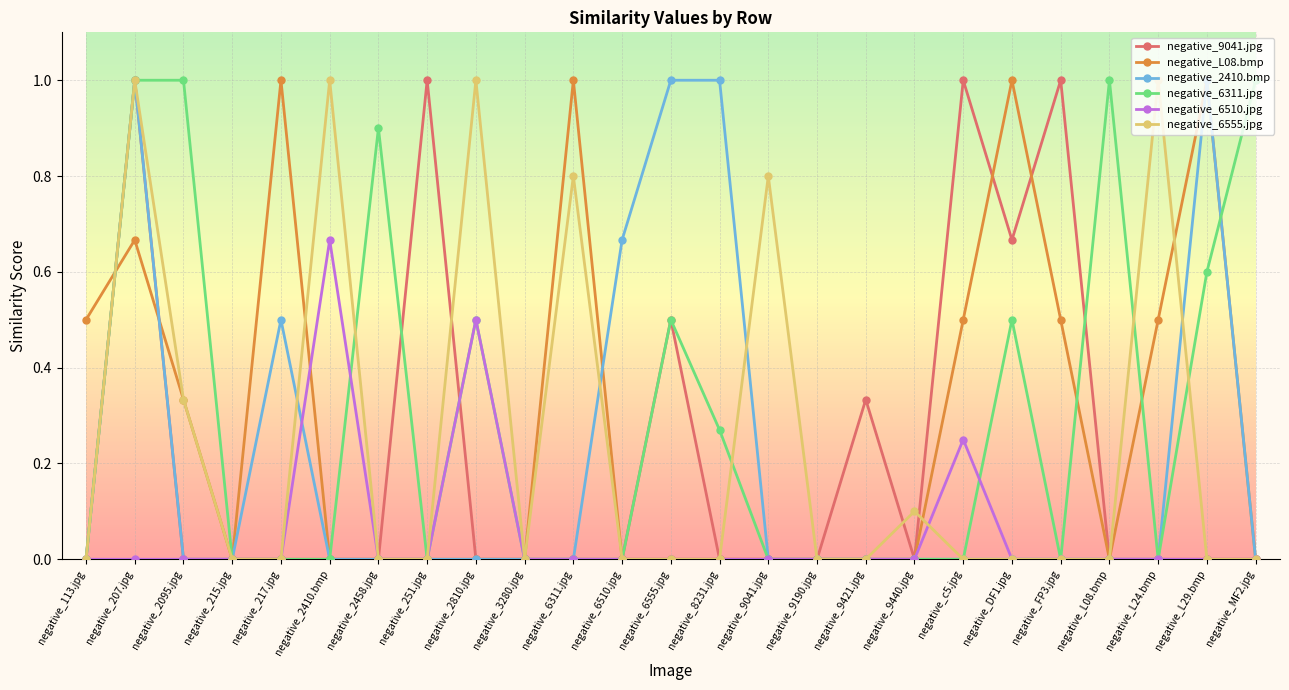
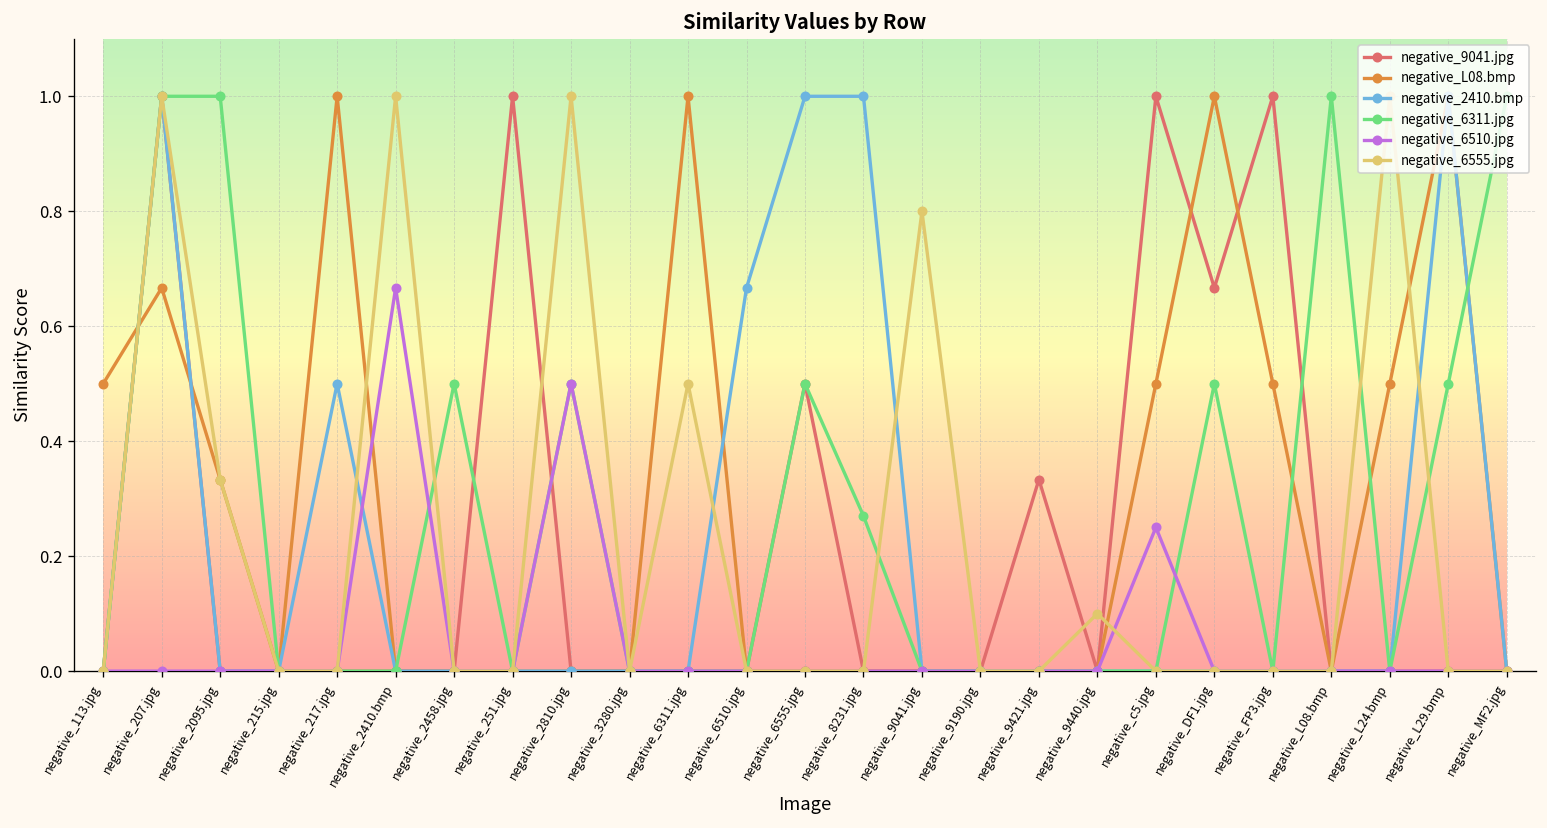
  {
    "negative_2410.bmp": {
      "negative_217.jpg": 0.5,
      "negative_6510.jpg": 0.67,
      "negative_6555.jpg": 1.0,
      "negative_8231.jpg": 1.0
    },
    "negative_6311.jpg": {
      "negative_2095.jpg": 1.0,
-     "negative_2458.jpg": 0.9,
+     "negative_2458.jpg": 0.5,
      "negative_8231.jpg": 0.27,
      "negative_DF1.jpg": 0.5,
      "negative_L08.bmp": 1.0,
-     "negative_L29.bmp": 0.6
+     "negative_L29.bmp": 0.5
    },
    "negative_6510.jpg": {
      "negative_207.jpg": 0.0,
      "negative_2410.bmp": 0.67,
      "negative_c5.jpg": 0.25
    },
    "negative_6555.jpg": {
      "negative_2410.bmp": 1.0,
      "negative_2810.jpg": 1.0,
-     "negative_6311.jpg": 0.8,
+     "negative_6311.jpg": 0.5,
      "negative_9041.jpg": 0.8,
      "negative_9440.jpg": 0.1
    }
  }
